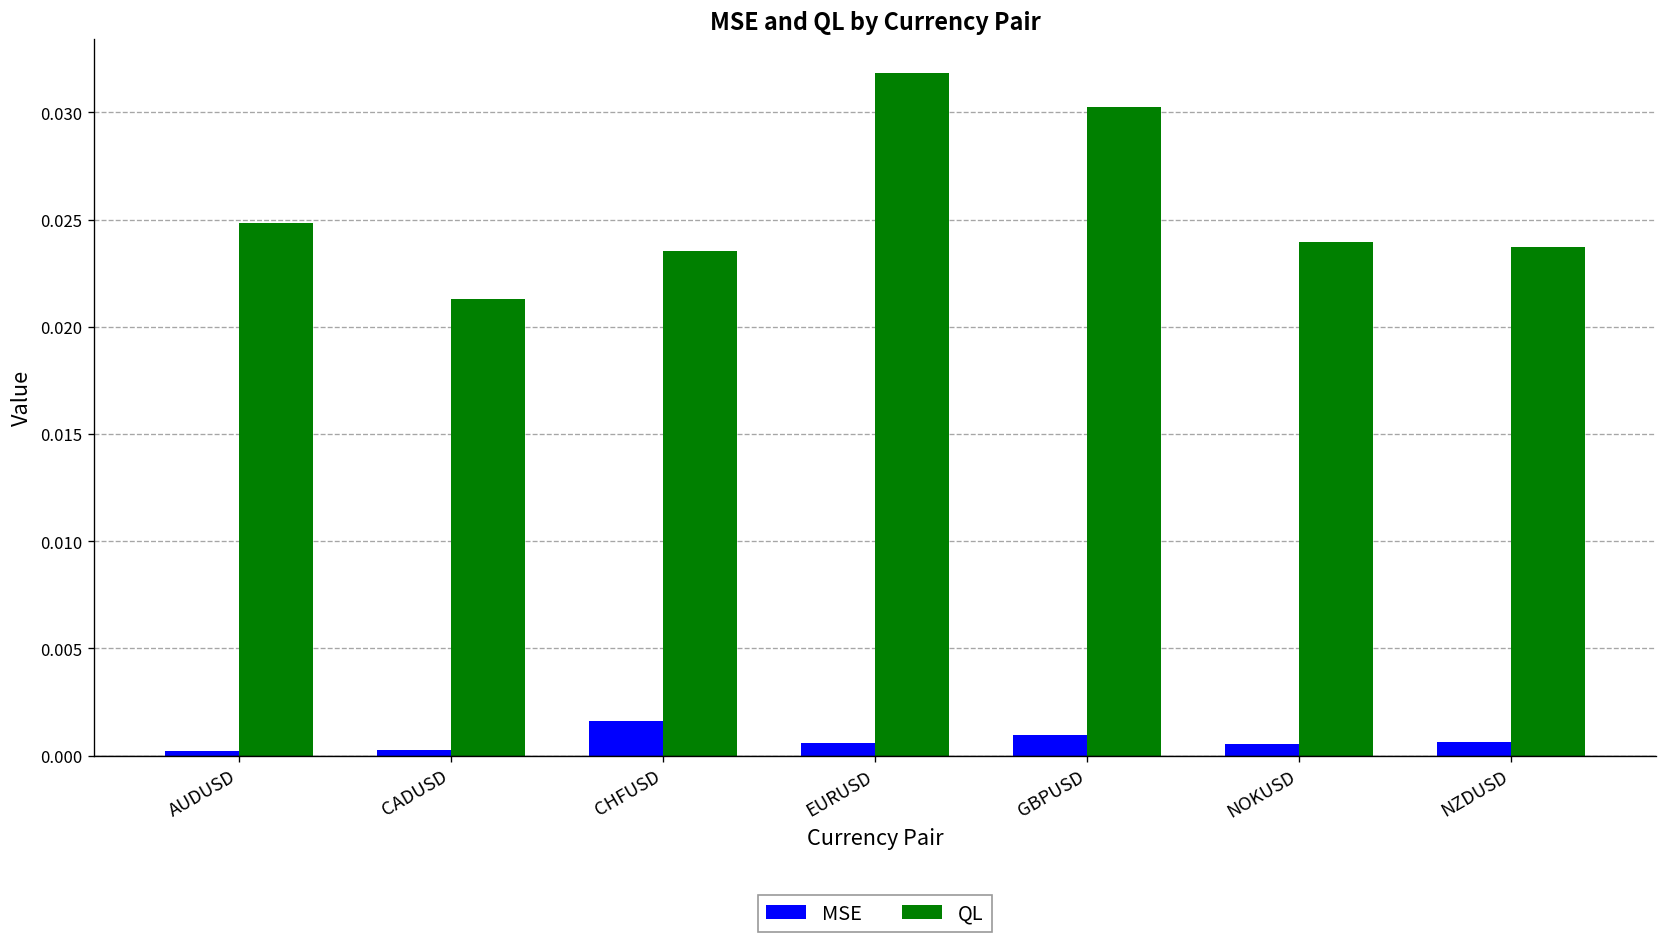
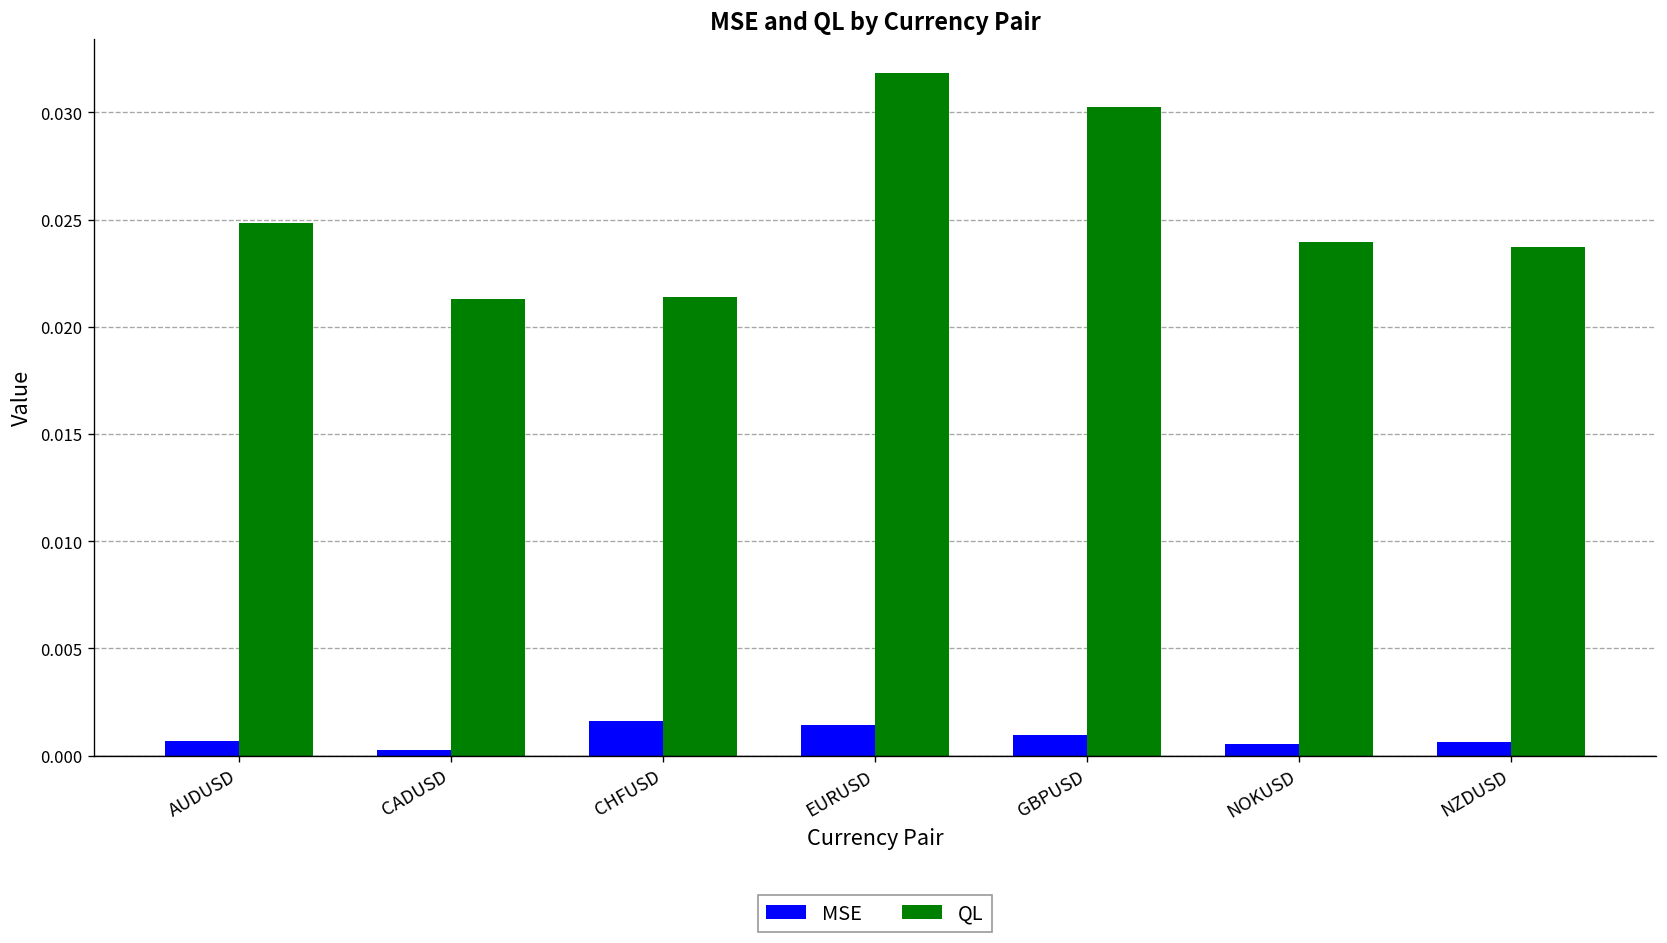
  {
    "MSE": {
-     "AUDUSD": 0.0002,
+     "AUDUSD": 0.0007,
      "CADUSD": 0.0003,
      "CHFUSD": 0.0016,
-     "EURUSD": 0.0006,
+     "EURUSD": 0.0014,
      "GBPUSD": 0.0009,
      "NOKUSD": 0.0005,
      "NZDUSD": 0.0007
    },
    "QL": {
      "AUDUSD": 0.0248,
      "CADUSD": 0.0213,
-     "CHFUSD": 0.0235,
+     "CHFUSD": 0.0214,
      "EURUSD": 0.0318,
      "GBPUSD": 0.0303,
      "NOKUSD": 0.0240,
      "NZDUSD": 0.0237
    }
  }
